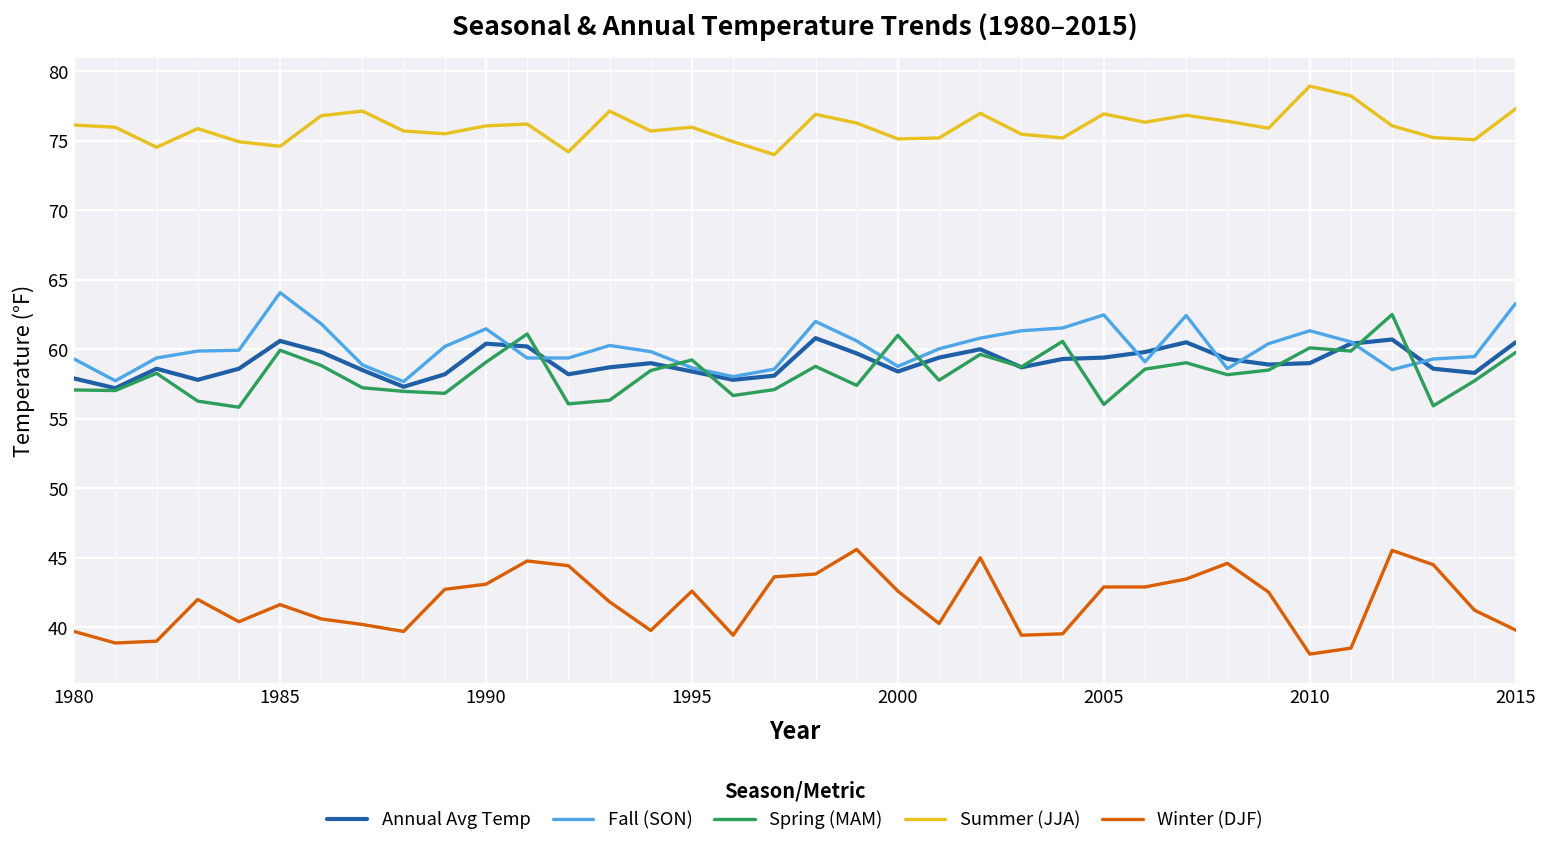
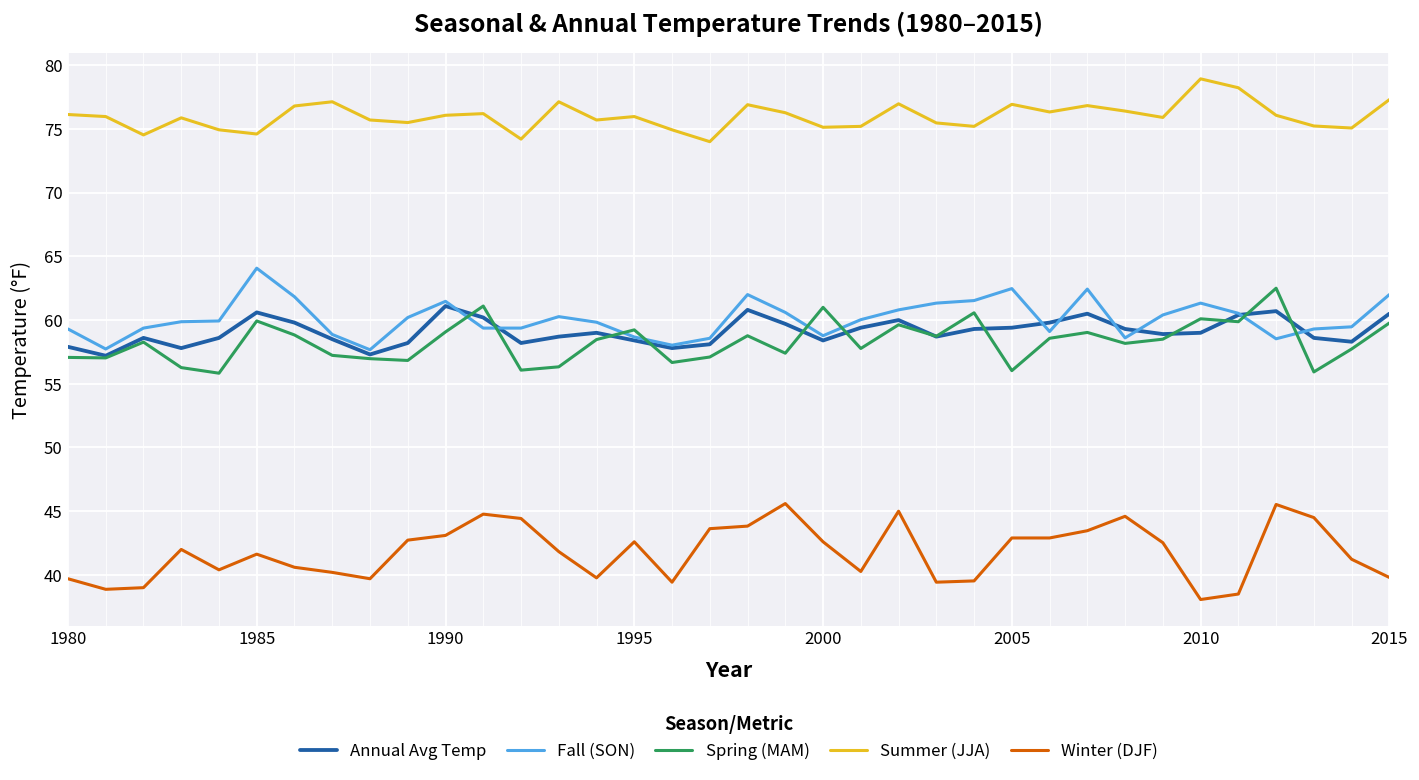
  {
    "Annual Avg Temp": {
      "1980": 57.9,
      "1985": 60.6,
-     "1990": 60.4,
+     "1990": 61.1,
      "1995": 58.4,
      "2000": 58.4,
      "2005": 59.4,
      "2010": 59.0,
      "2015": 60.5
    },
    "Fall (SON)": {
      "1980": 59.3,
      "1985": 64.1,
      "1990": 61.5,
      "1995": 58.7,
      "2000": 58.8,
      "2005": 62.5,
      "2010": 61.3,
-     "2015": 63.3
+     "2015": 62.0
    },
    "Spring (MAM)": {
      "1980": 57.1,
      "1985": 59.9,
      "1990": 59.1,
      "1995": 59.2,
      "2000": 61.0,
      "2005": 56.0,
      "2010": 60.1,
      "2015": 59.8
    },
    "Summer (JJA)": {
      "1980": 76.1,
      "1985": 74.6,
      "1990": 76.1,
      "1995": 76.0,
      "2000": 75.1,
      "2005": 76.9,
      "2010": 78.9,
      "2015": 77.3
    },
    "Winter (DJF)": {
      "1980": 39.7,
      "1985": 41.6,
      "1990": 43.1,
      "1995": 42.6,
      "2000": 42.6,
      "2005": 42.9,
      "2010": 38.1,
      "2015": 39.8
    }
  }
